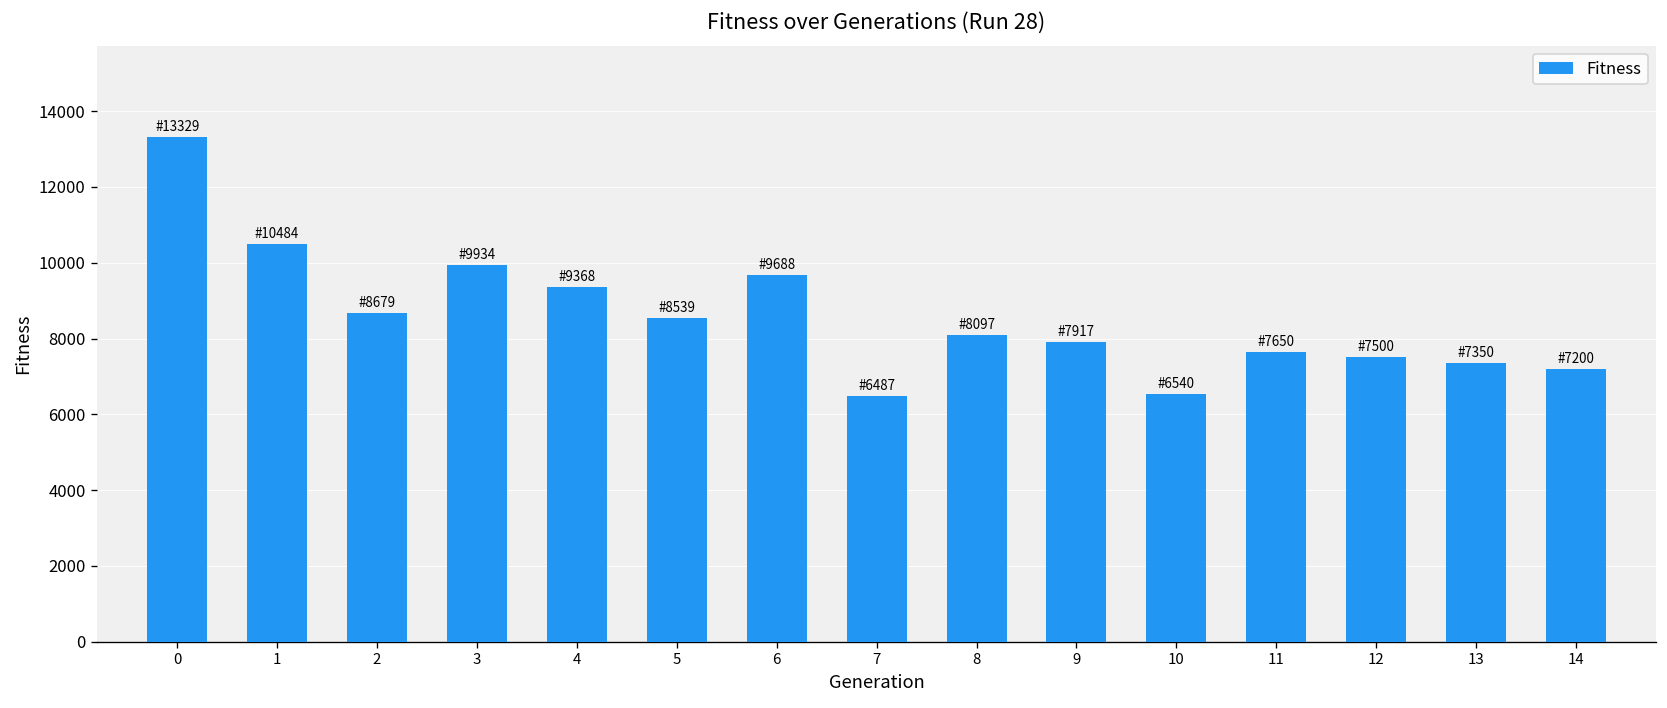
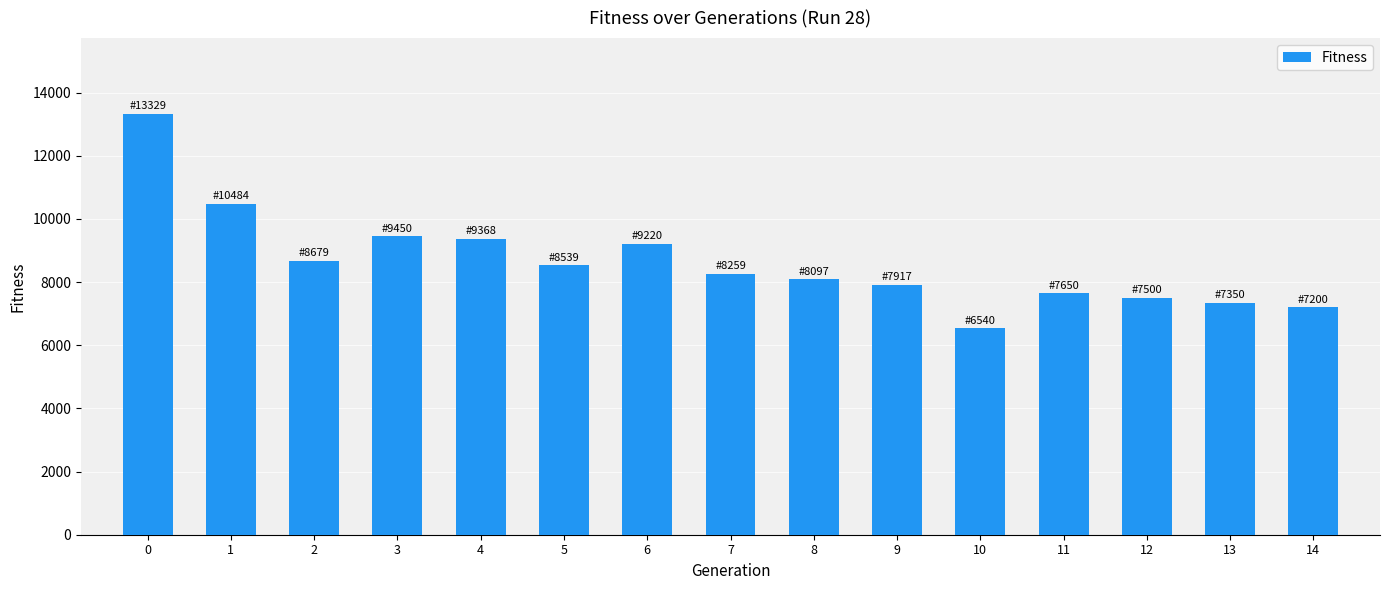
  {
    "0": 13329,
    "1": 10484,
    "2": 8679,
-   "3": 9934,
+   "3": 9450,
    "4": 9368,
    "5": 8539,
-   "6": 9688,
-   "7": 6487,
+   "6": 9220,
+   "7": 8259,
    "8": 8097,
    "9": 7917,
    "10": 6540,
    "11": 7650,
    "12": 7500,
    "13": 7350,
    "14": 7200
  }
